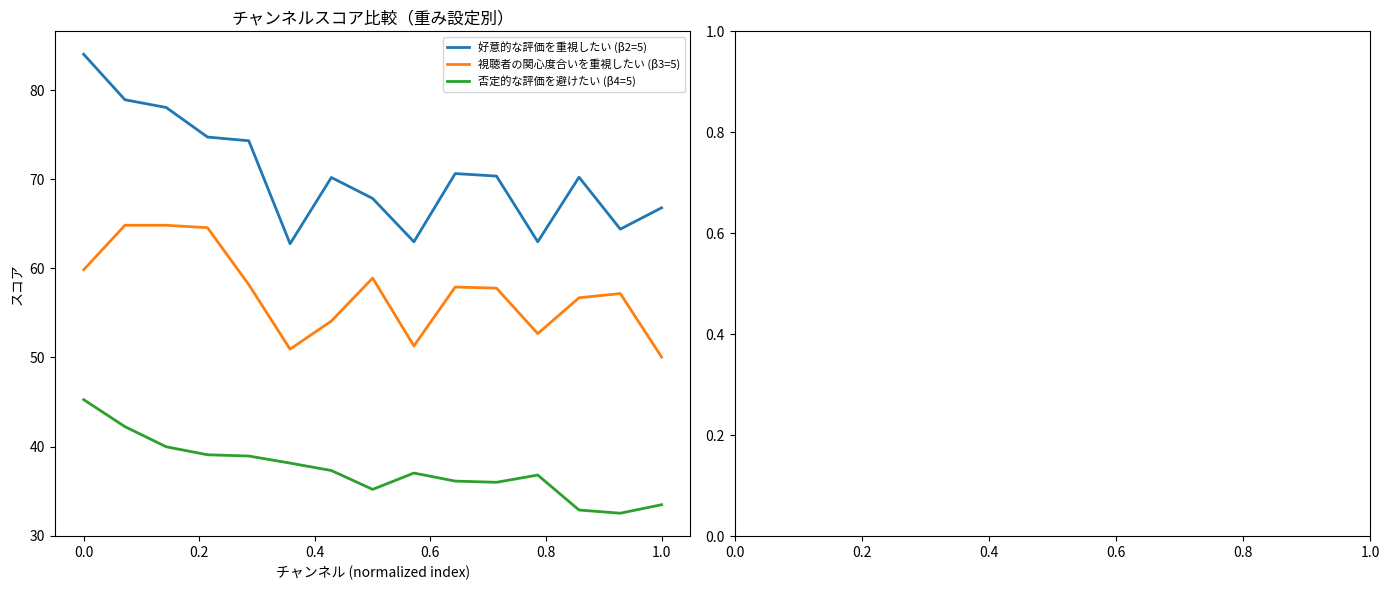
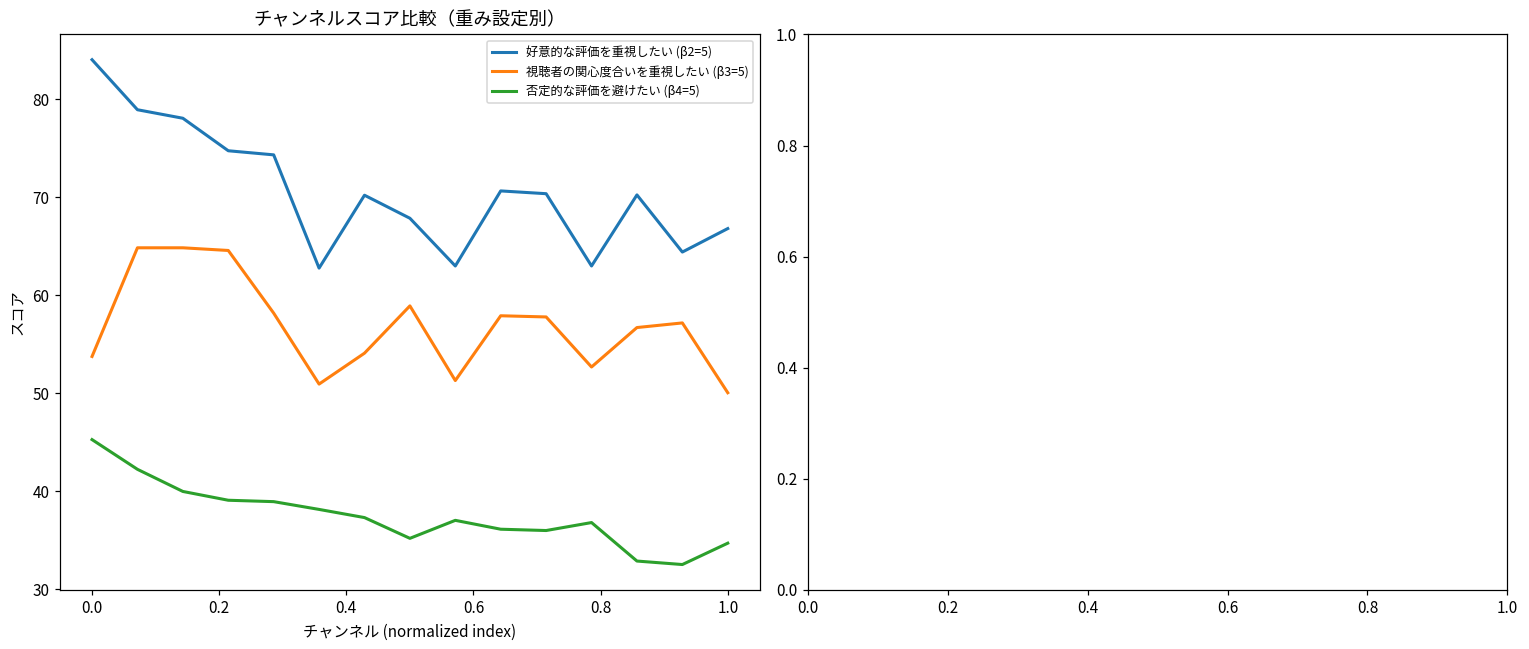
  {
    "好意的な評価を重視したい (β2=5)": {
      "0.0": 84,
      "1.0": 67
    },
    "視聴者の関心度合いを重視したい (β3=5)": {
-     "0.0": 60,
+     "0.0": 54,
      "1.0": 50
    },
    "否定的な評価を避けたい (β4=5)": {
      "0.0": 45,
-     "1.0": 33
+     "1.0": 35
    }
  }
